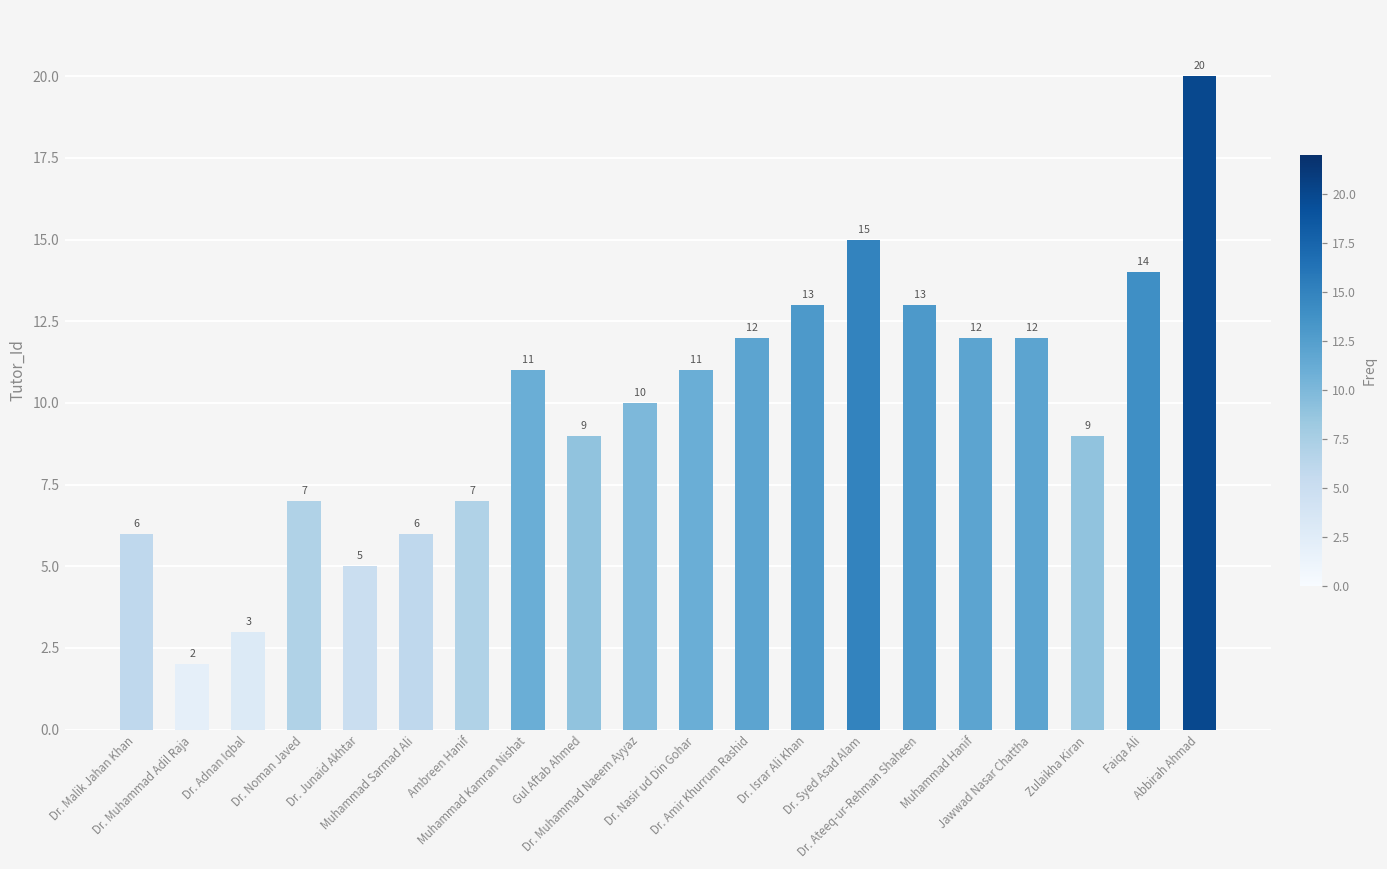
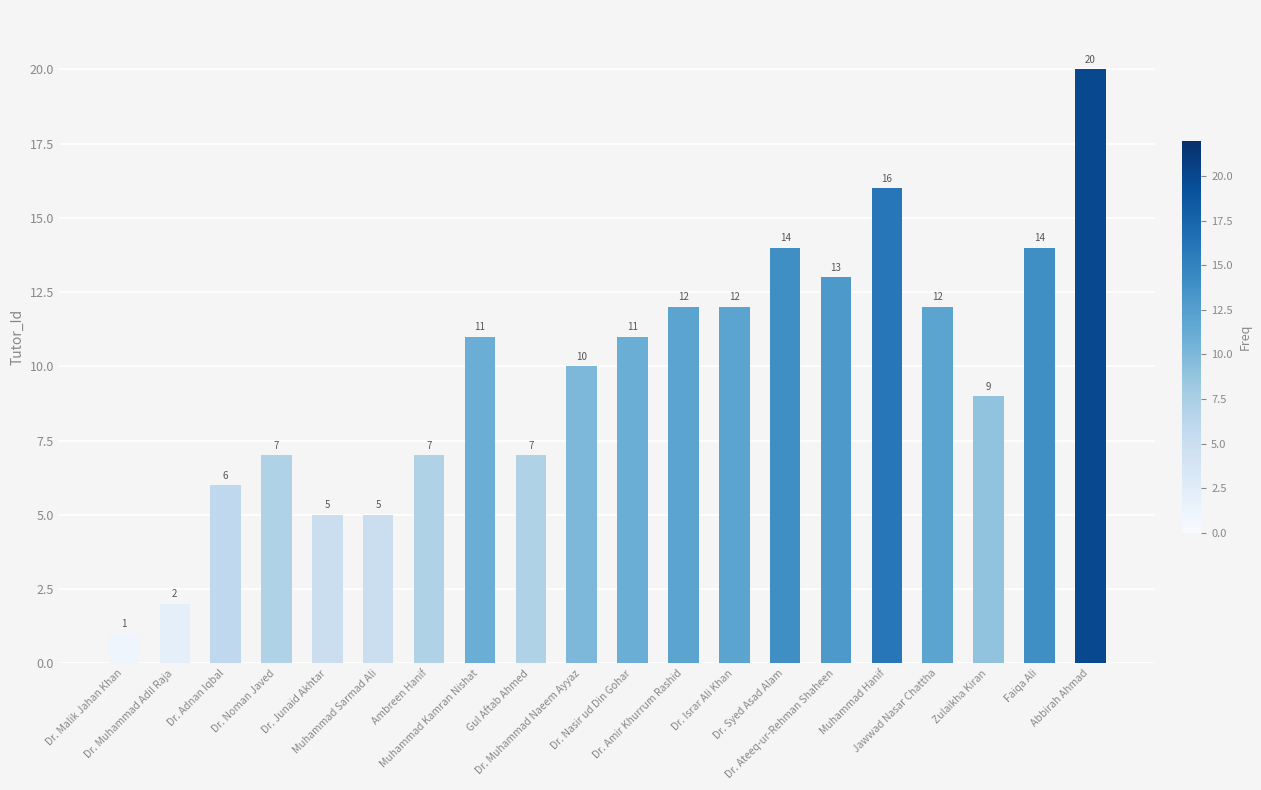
  {
-   "Dr. Malik Jahan Khan": 6,
+   "Dr. Malik Jahan Khan": 1,
    "Dr. Muhammad Adil Raja": 2,
-   "Dr. Adnan Iqbal": 3,
+   "Dr. Adnan Iqbal": 6,
    "Dr. Noman Javed": 7,
    "Dr. Junaid Akhtar": 5,
-   "Muhammad Sarmad Ali": 6,
+   "Muhammad Sarmad Ali": 5,
    "Ambreen Hanif": 7,
    "Muhammad Kamran Nishat": 11,
-   "Gul Aftab Ahmed": 9,
+   "Gul Aftab Ahmed": 7,
    "Dr. Muhammad Naeem Ayyaz": 10,
    "Dr. Nasir ud Din Gohar": 11,
    "Dr. Amir Khurrum Rashid": 12,
-   "Dr. Israr Ali Khan": 13,
-   "Dr. Syed Asad Alam": 15,
+   "Dr. Israr Ali Khan": 12,
+   "Dr. Syed Asad Alam": 14,
    "Dr. Ateeq-ur-Rehman Shaheen": 13,
-   "Muhammad Hanif": 12,
+   "Muhammad Hanif": 16,
    "Jawwad Nasar Chattha": 12,
    "Zulaikha Kiran": 9,
    "Faiqa Ali": 14,
    "Abbirah Ahmad": 20
  }
